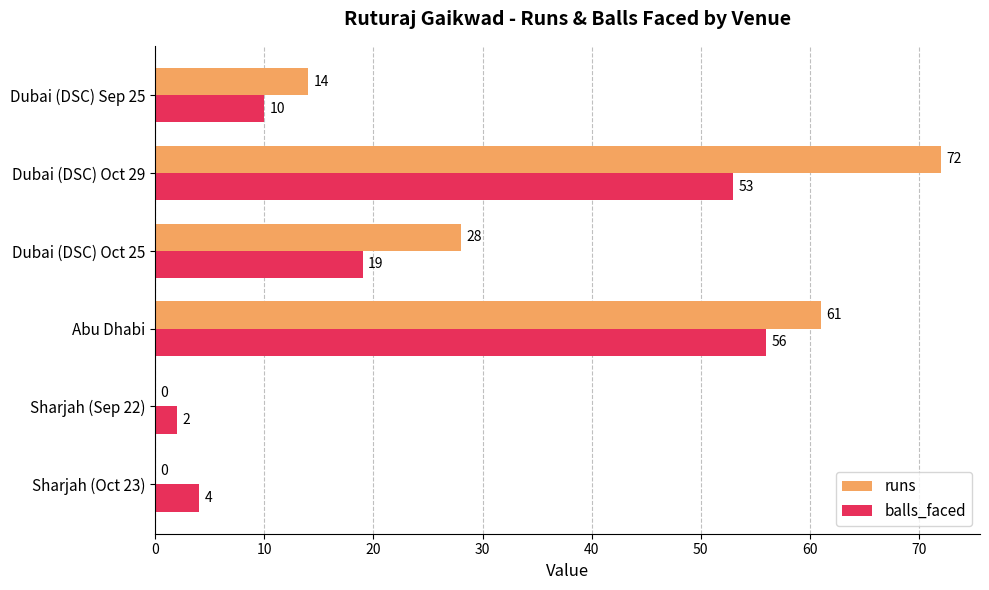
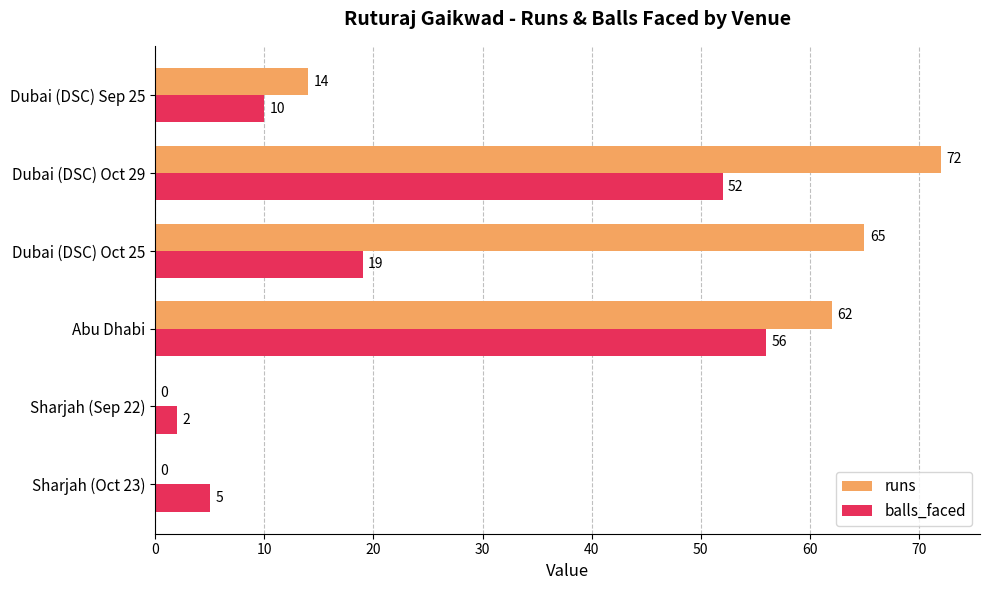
  {
    "runs": {
      "Dubai (DSC) Sep 25": 14,
      "Dubai (DSC) Oct 29": 72,
-     "Dubai (DSC) Oct 25": 28,
-     "Abu Dhabi": 61,
+     "Dubai (DSC) Oct 25": 65,
+     "Abu Dhabi": 62,
      "Sharjah (Sep 22)": 0,
      "Sharjah (Oct 23)": 0
    },
    "balls_faced": {
      "Dubai (DSC) Sep 25": 10,
-     "Dubai (DSC) Oct 29": 53,
+     "Dubai (DSC) Oct 29": 52,
      "Dubai (DSC) Oct 25": 19,
      "Abu Dhabi": 56,
      "Sharjah (Sep 22)": 2,
-     "Sharjah (Oct 23)": 4
+     "Sharjah (Oct 23)": 5
    }
  }
